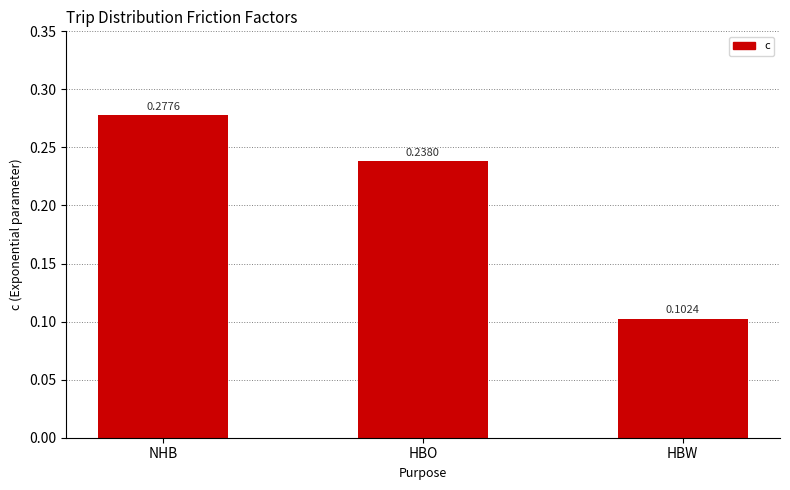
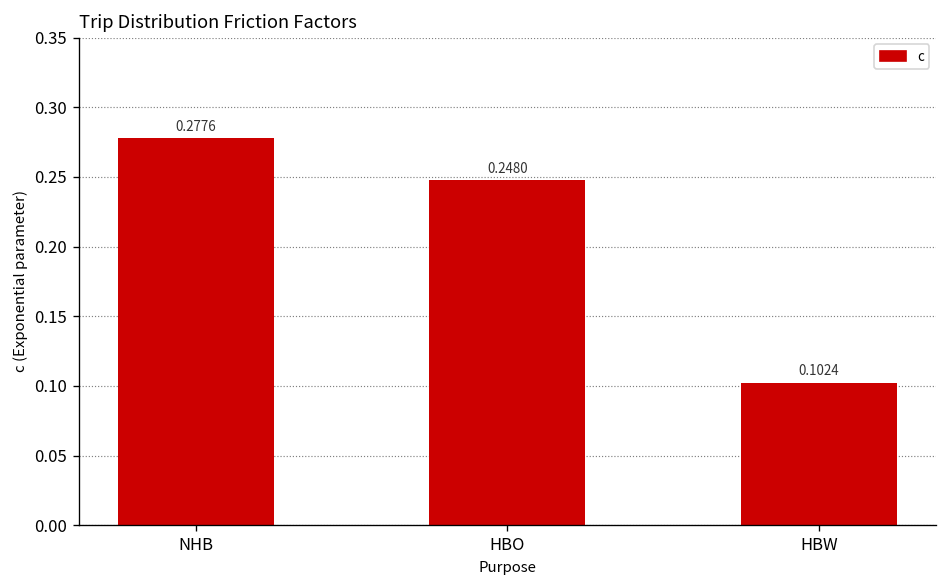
  {
    "NHB": 0.2776,
-   "HBO": 0.2380,
+   "HBO": 0.2480,
    "HBW": 0.1024
  }
